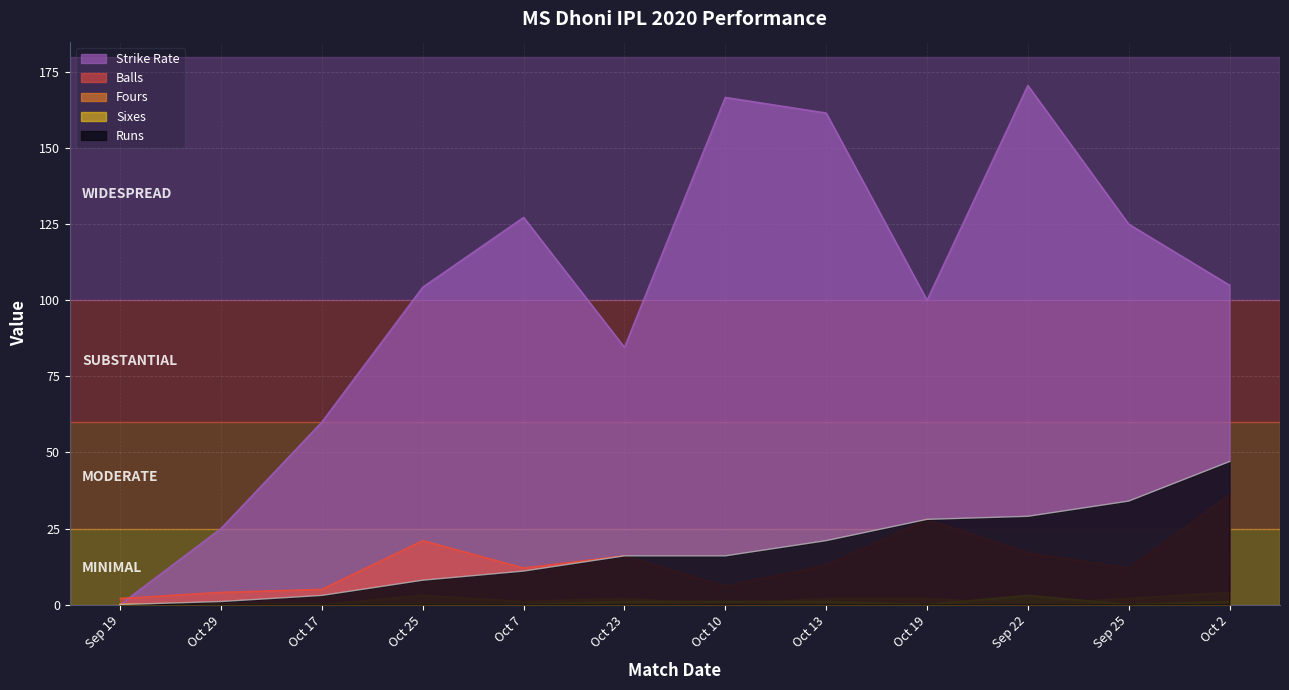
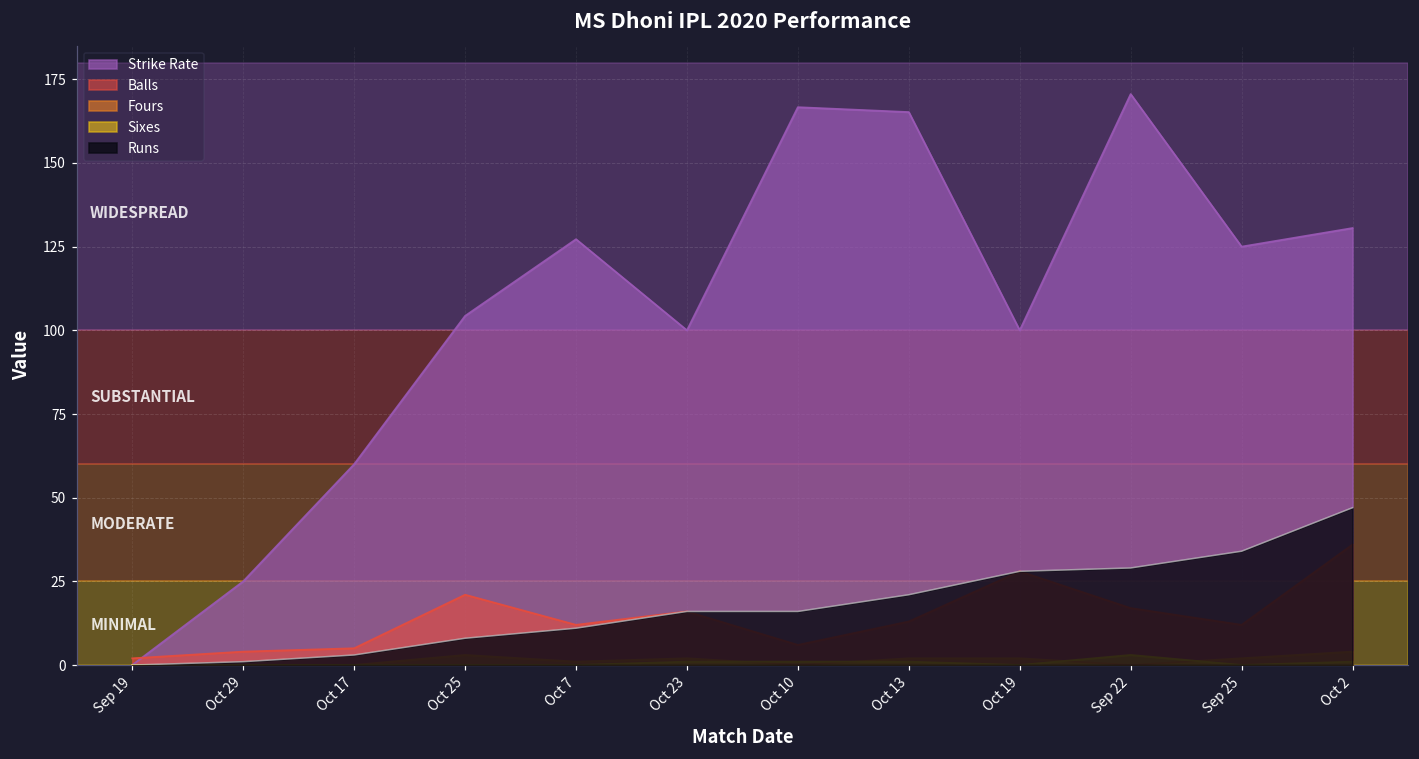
  {
    "Strike Rate": {
      "Oct 29": 25,
      "Oct 17": 60,
      "Oct 25": 104,
      "Oct 7": 127,
-     "Oct 23": 85,
+     "Oct 23": 100,
      "Oct 10": 167,
-     "Oct 13": 162,
+     "Oct 13": 165,
      "Oct 19": 100,
      "Sep 22": 171,
      "Sep 25": 125,
-     "Oct 2": 105
+     "Oct 2": 131
    },
    "Runs": {
      "Oct 29": 1,
      "Oct 17": 3,
      "Oct 25": 8,
      "Oct 7": 11,
      "Oct 10": 16,
      "Oct 13": 21,
      "Sep 22": 29,
      "Sep 25": 34,
      "Oct 2": 47
    }
  }
